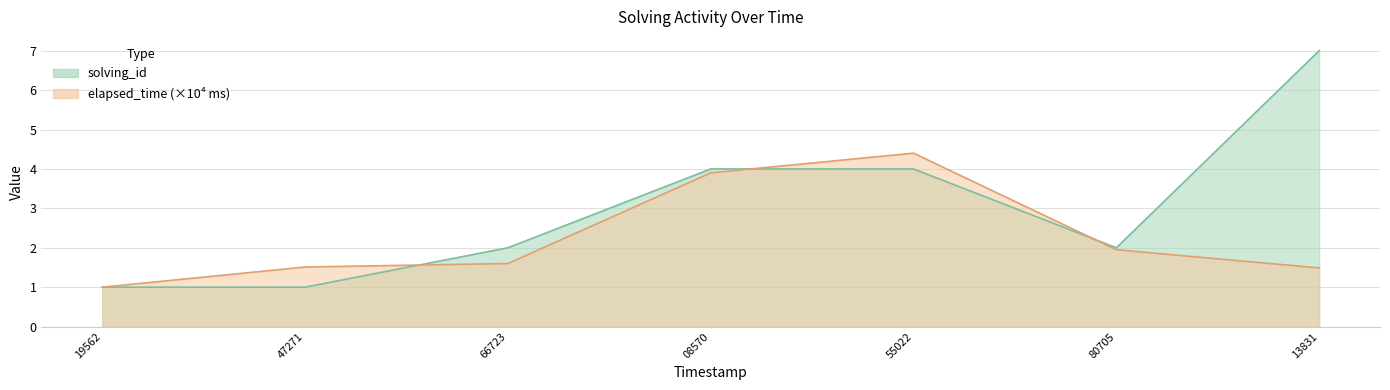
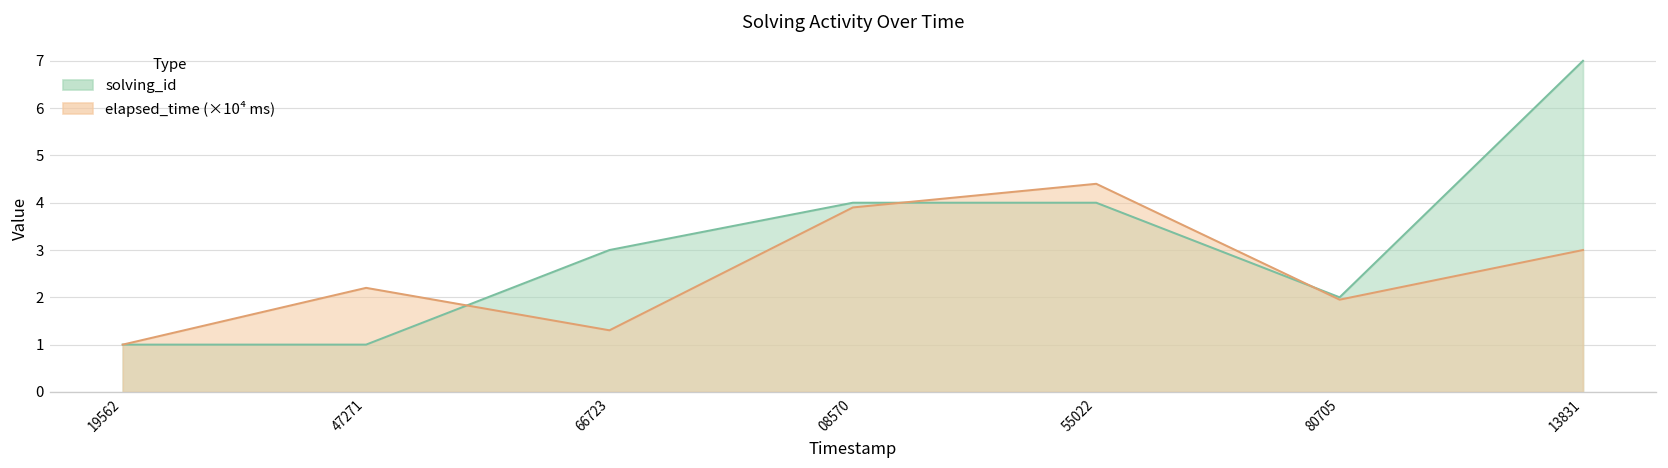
  {
    "solving_id": {
      "47271": 1,
-     "66723": 2,
+     "66723": 3,
      "08570": 4,
      "55022": 4,
      "13831": 7
    },
    "elapsed_time (×10⁴ ms)": {
-     "47271": 1.5,
-     "66723": 1.6,
+     "47271": 2.2,
+     "66723": 1.3,
      "08570": 3.9,
      "55022": 4.4,
-     "13831": 1.5
+     "13831": 3.0
    }
  }
